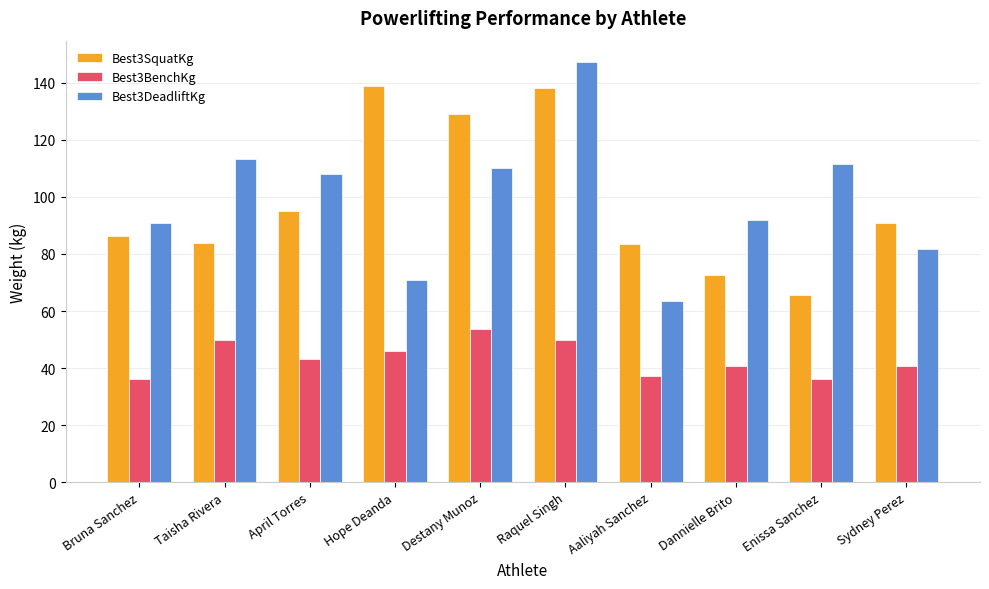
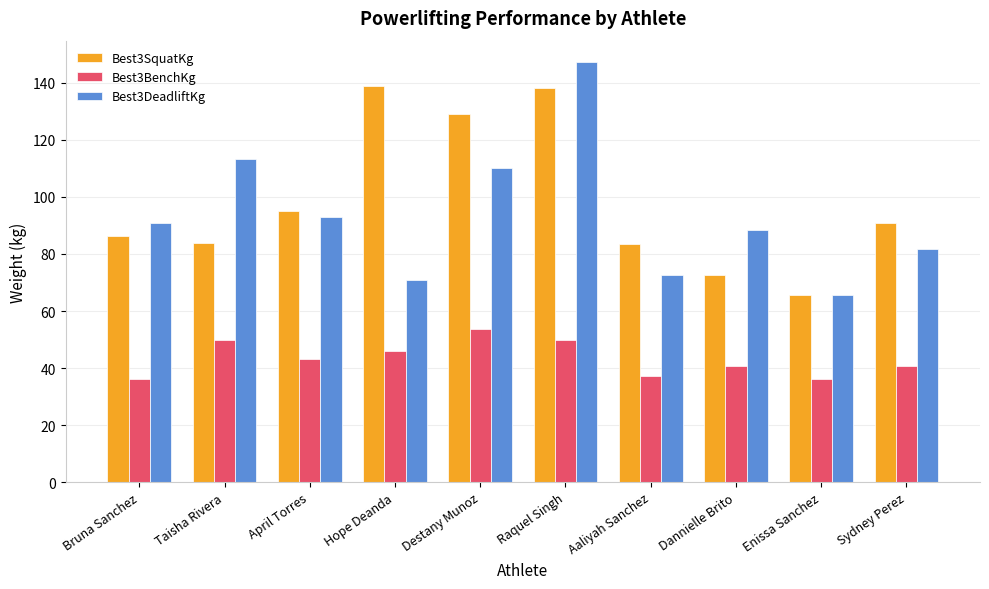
  {
    "Best3SquatKg": {
      "Bruna Sanchez": 86,
      "Taisha Rivera": 84,
      "April Torres": 95,
      "Hope Deanda": 139,
      "Destany Munoz": 129,
      "Raquel Singh": 138,
      "Aaliyah Sanchez": 84,
      "Dannielle Brito": 73,
      "Enissa Sanchez": 66,
      "Sydney Perez": 91
    },
    "Best3BenchKg": {
      "Bruna Sanchez": 36,
      "Taisha Rivera": 50,
      "April Torres": 43,
      "Hope Deanda": 46,
      "Destany Munoz": 54,
      "Raquel Singh": 50,
      "Aaliyah Sanchez": 37,
      "Dannielle Brito": 41,
      "Enissa Sanchez": 36,
      "Sydney Perez": 41
    },
    "Best3DeadliftKg": {
      "Bruna Sanchez": 91,
      "Taisha Rivera": 113,
-     "April Torres": 108,
+     "April Torres": 93,
      "Hope Deanda": 71,
      "Destany Munoz": 110,
      "Raquel Singh": 147,
-     "Aaliyah Sanchez": 64,
-     "Dannielle Brito": 92,
-     "Enissa Sanchez": 112,
+     "Aaliyah Sanchez": 73,
+     "Dannielle Brito": 88,
+     "Enissa Sanchez": 66,
      "Sydney Perez": 82
    }
  }
